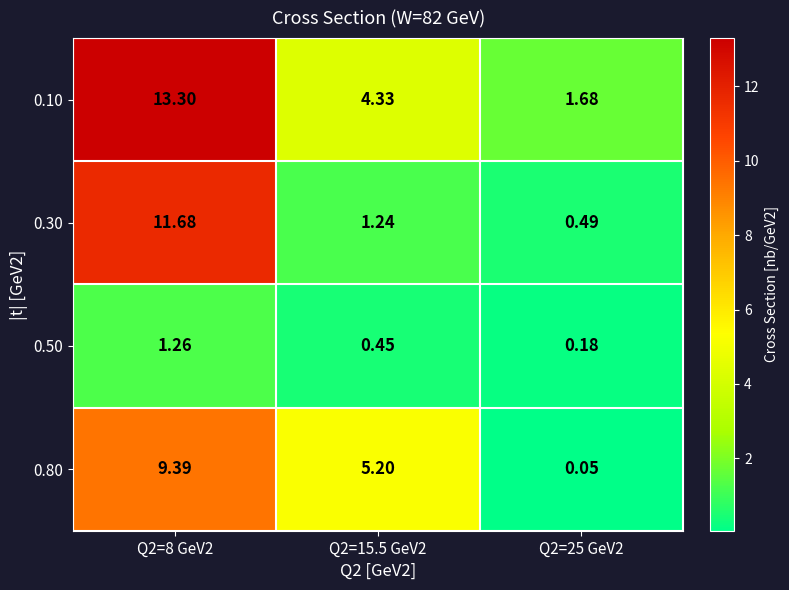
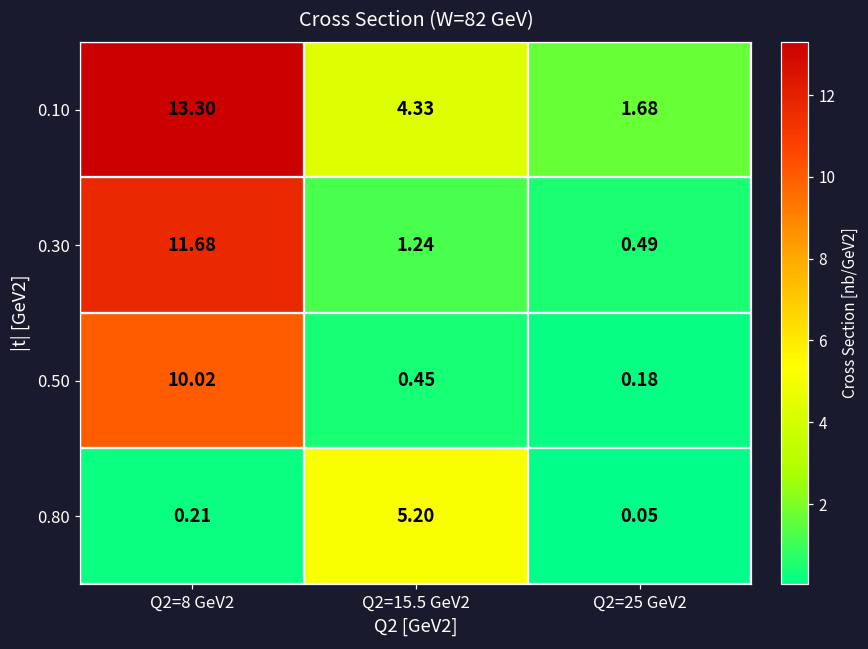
  {
    "0.10": {
      "Q2=8 GeV2": 13.30,
      "Q2=15.5 GeV2": 4.33,
      "Q2=25 GeV2": 1.68
    },
    "0.30": {
      "Q2=8 GeV2": 11.68,
      "Q2=15.5 GeV2": 1.24,
      "Q2=25 GeV2": 0.49
    },
    "0.50": {
-     "Q2=8 GeV2": 1.26,
+     "Q2=8 GeV2": 10.02,
      "Q2=15.5 GeV2": 0.45,
      "Q2=25 GeV2": 0.18
    },
    "0.80": {
-     "Q2=8 GeV2": 9.39,
+     "Q2=8 GeV2": 0.21,
      "Q2=15.5 GeV2": 5.20,
      "Q2=25 GeV2": 0.05
    }
  }
